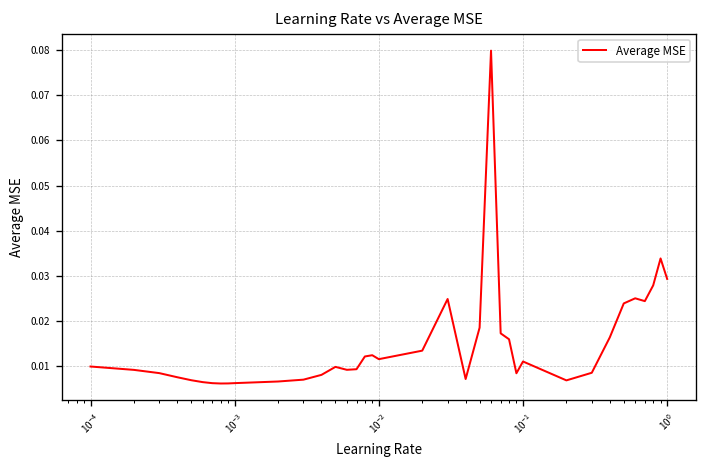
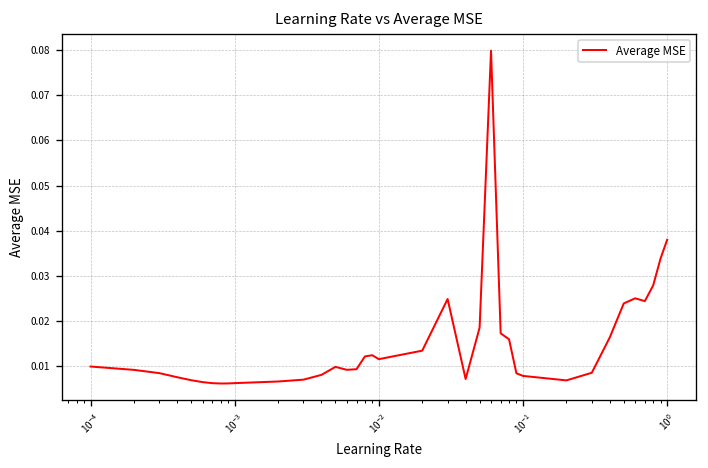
  {
    "10^-4": 0.010,
    "10^-3": 0.006,
    "10^-2": 0.012,
-   "10^-1": 0.011,
-   "10^0": 0.029
+   "10^-1": 0.008,
+   "10^0": 0.038
  }
